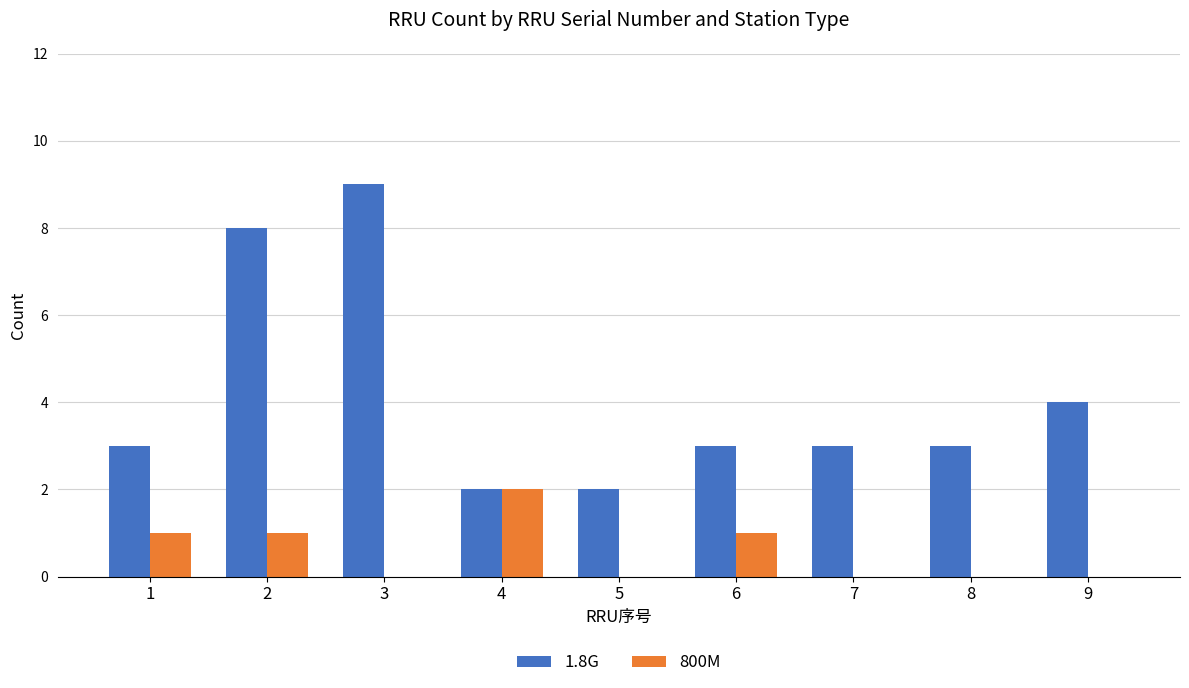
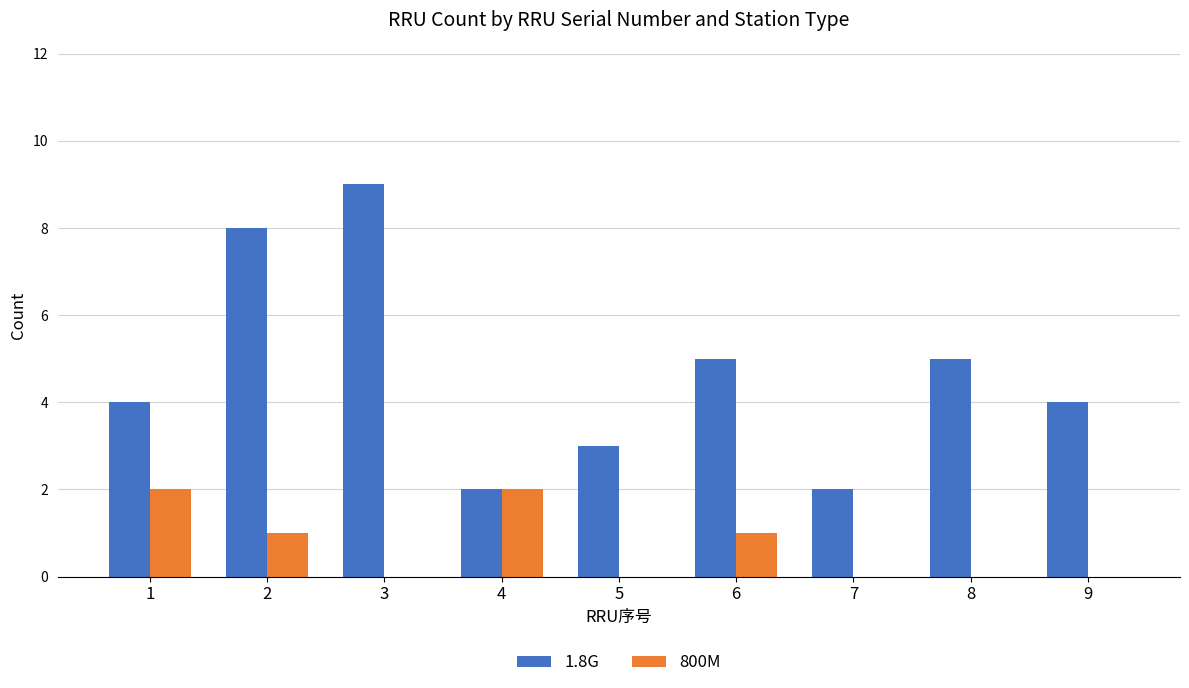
  {
    "1.8G": {
-     "1": 3,
+     "1": 4,
      "2": 8,
      "3": 9,
      "4": 2,
-     "5": 2,
-     "6": 3,
-     "7": 3,
-     "8": 3,
+     "5": 3,
+     "6": 5,
+     "7": 2,
+     "8": 5,
      "9": 4
    },
    "800M": {
-     "1": 1,
+     "1": 2,
      "2": 1,
      "3": 0,
      "4": 2,
      "5": 0,
      "6": 1,
      "7": 0,
      "8": 0,
      "9": 0
    }
  }
